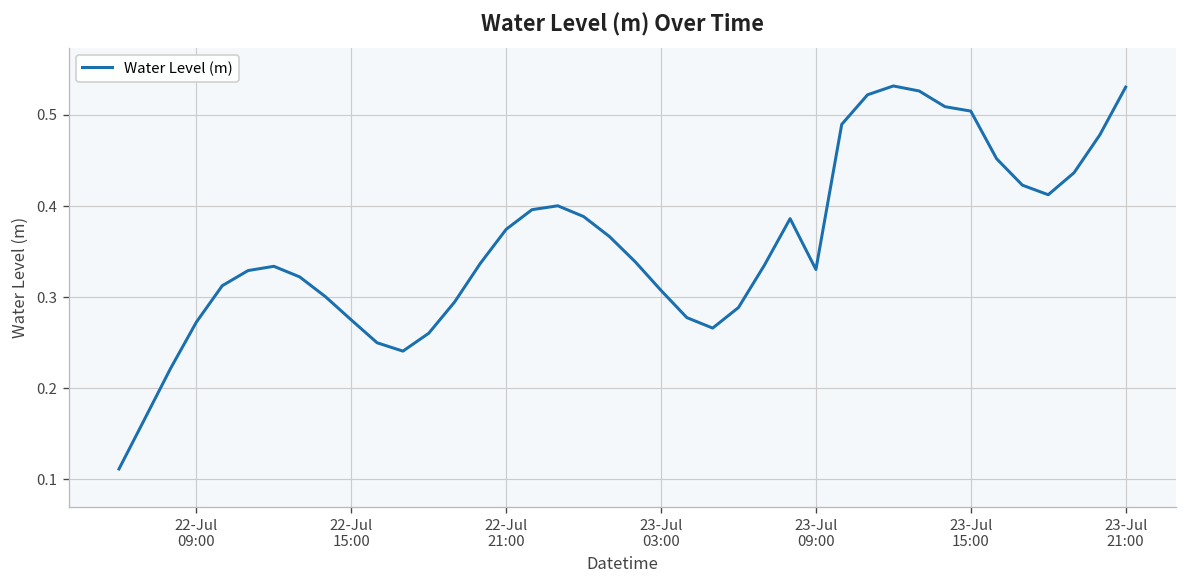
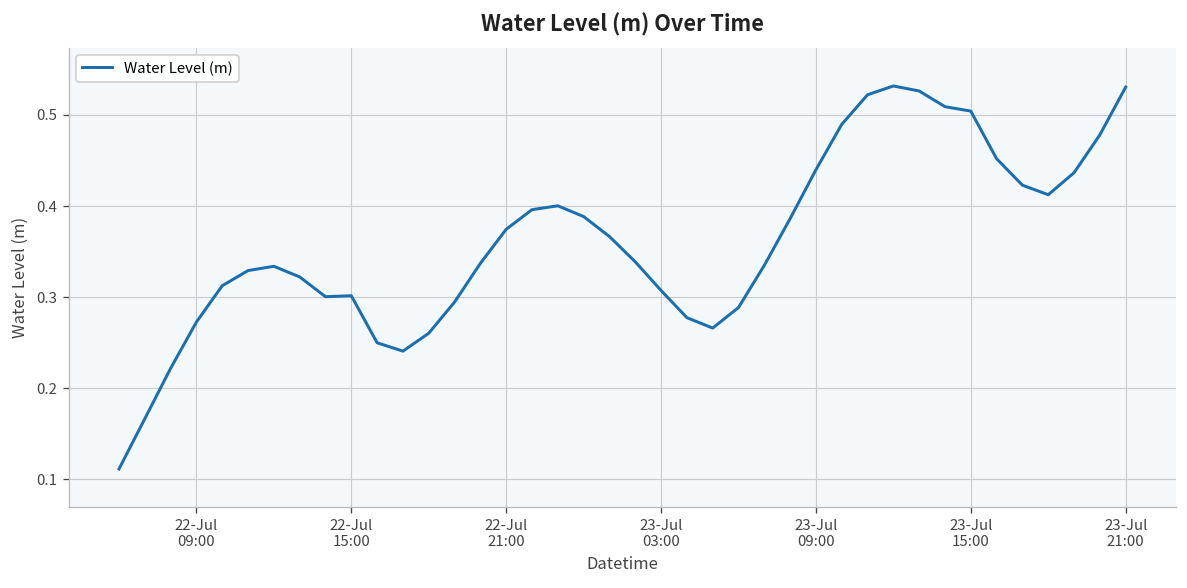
  {
    "22-Jul 09:00": 0.27,
-   "22-Jul 15:00": 0.28,
+   "22-Jul 15:00": 0.30,
    "22-Jul 21:00": 0.37,
    "23-Jul 03:00": 0.31,
-   "23-Jul 09:00": 0.33,
+   "23-Jul 09:00": 0.44,
    "23-Jul 15:00": 0.50,
    "23-Jul 21:00": 0.53
  }
